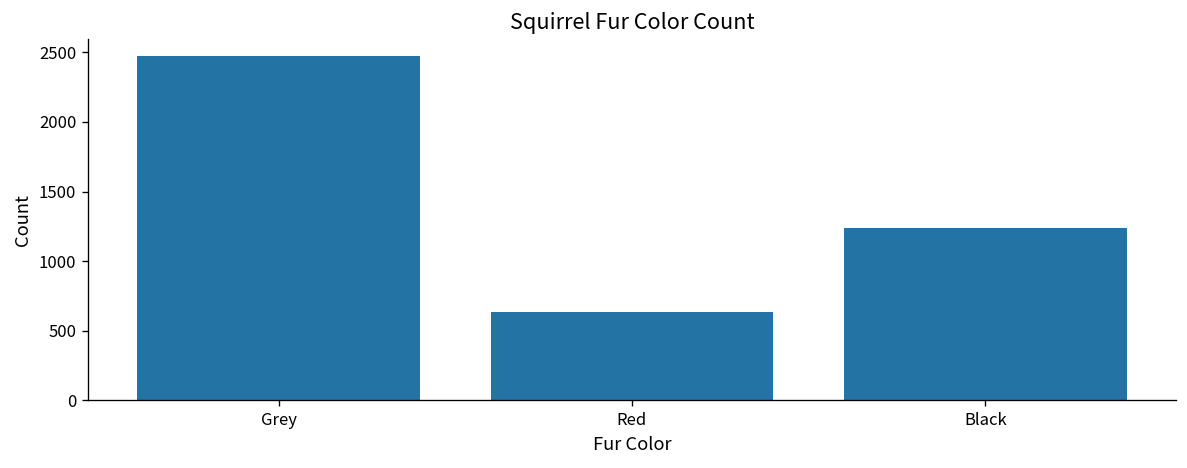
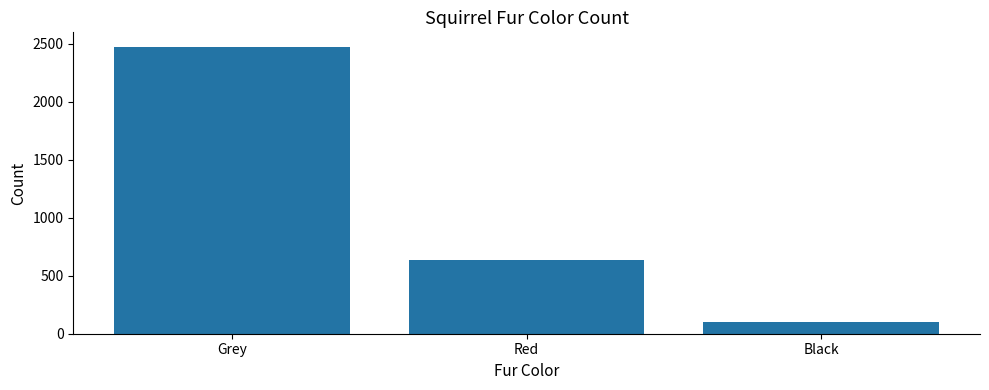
  {
    "Grey": 2470,
    "Red": 630,
-   "Black": 1240
+   "Black": 100
  }
